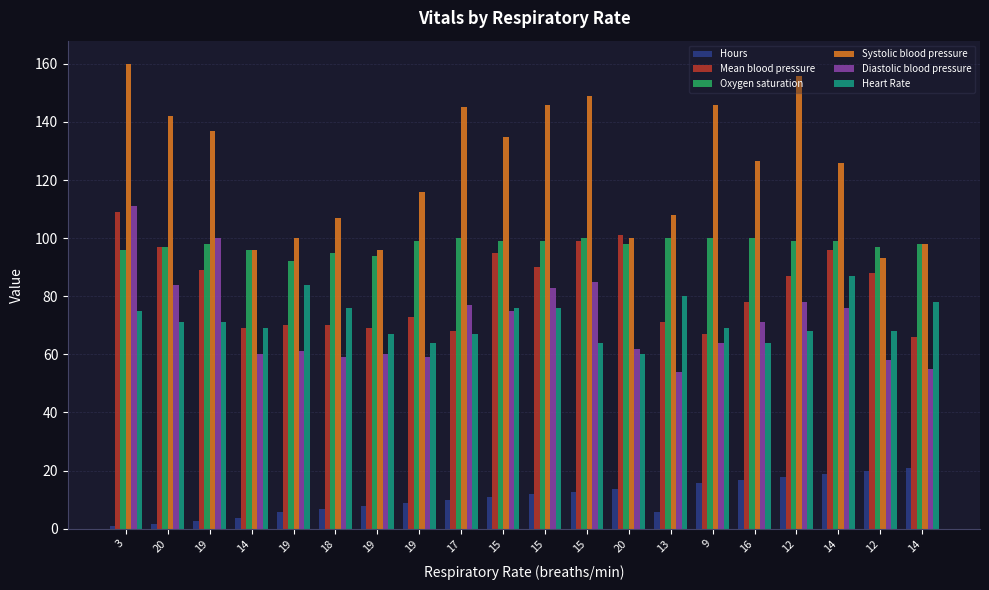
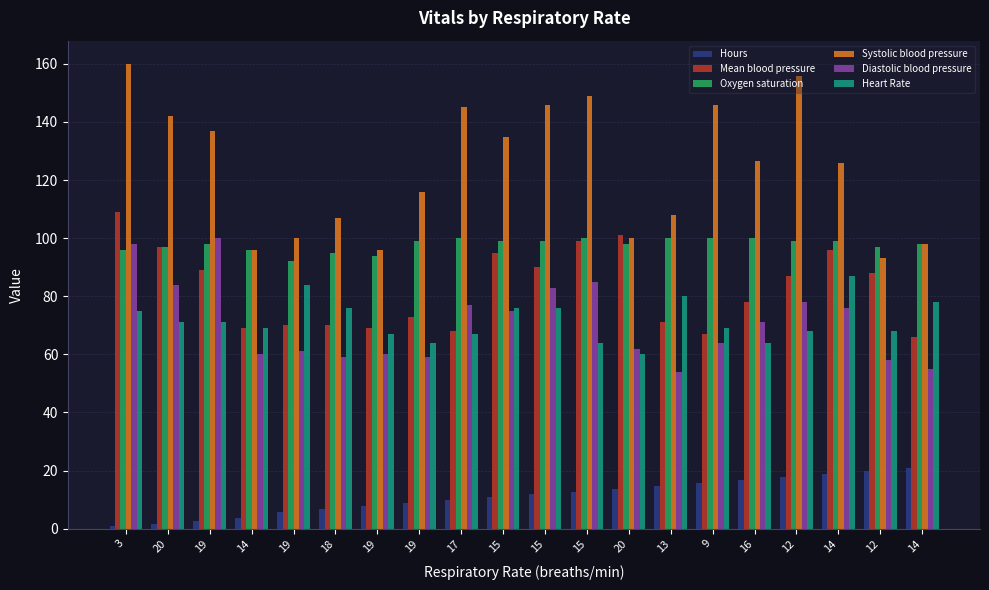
  {
    "Hours": {
      "18": 7,
      "17": 10,
-     "13": 6,
+     "13": 15,
      "9": 16,
      "16": 17
    },
    "Mean blood pressure": {
      "3": 109,
      "18": 70,
      "17": 68,
      "13": 71,
      "9": 67,
      "16": 78
    },
    "Systolic blood pressure": {
      "3": 160,
      "18": 107,
      "17": 145,
      "13": 108,
      "9": 146,
      "16": 127
    },
    "Diastolic blood pressure": {
-     "3": 111,
+     "3": 98,
      "18": 59,
      "17": 77,
      "13": 54,
      "9": 64,
      "16": 71
    }
  }
